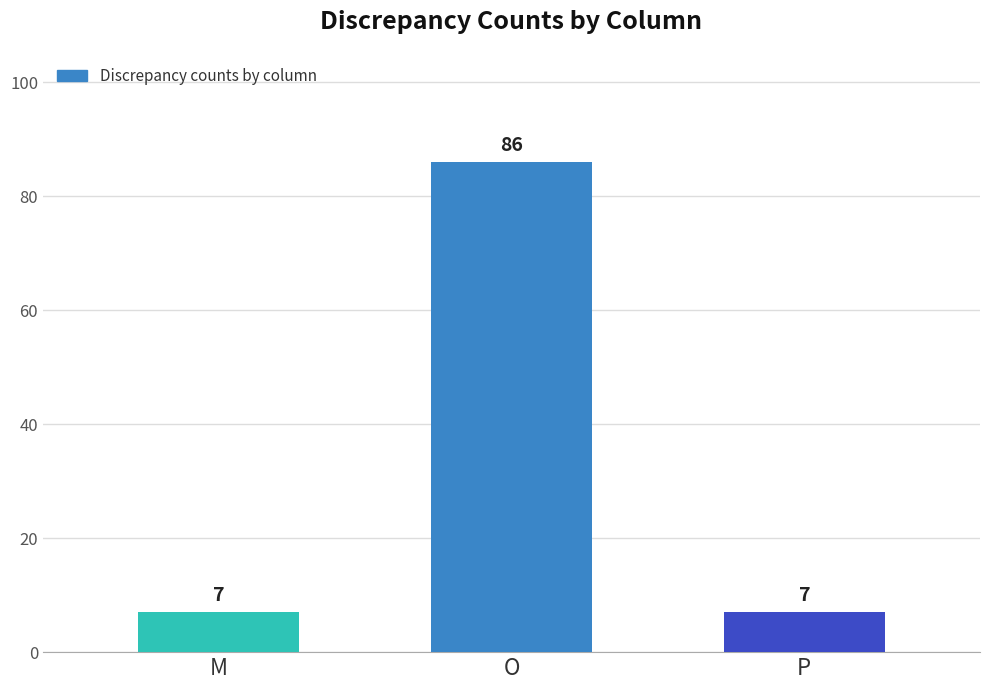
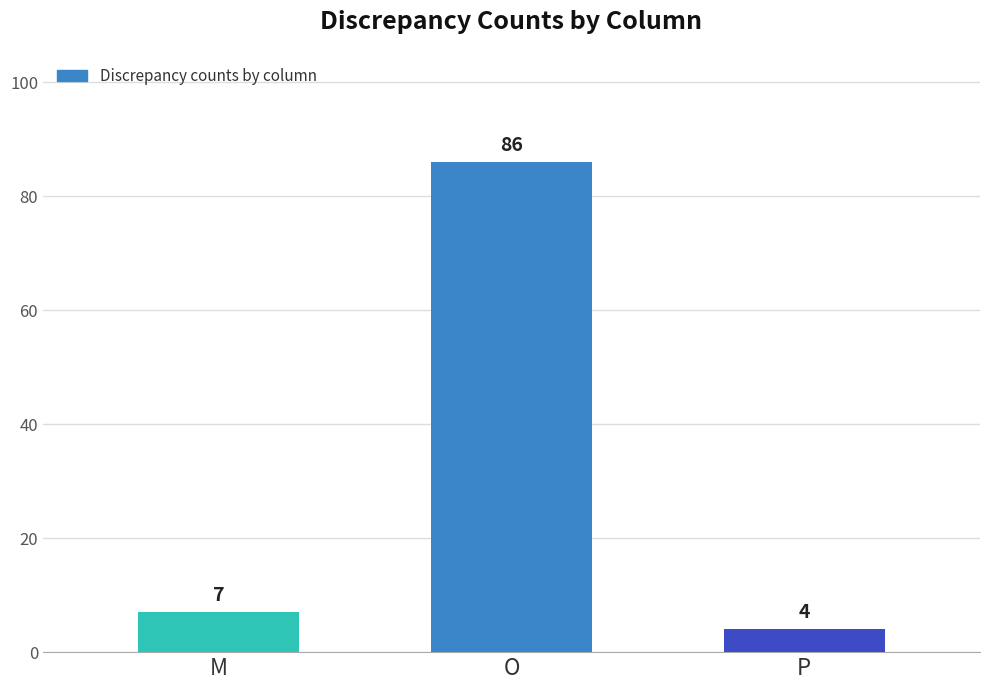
  {
    "M": 7,
    "O": 86,
-   "P": 7
+   "P": 4
  }
